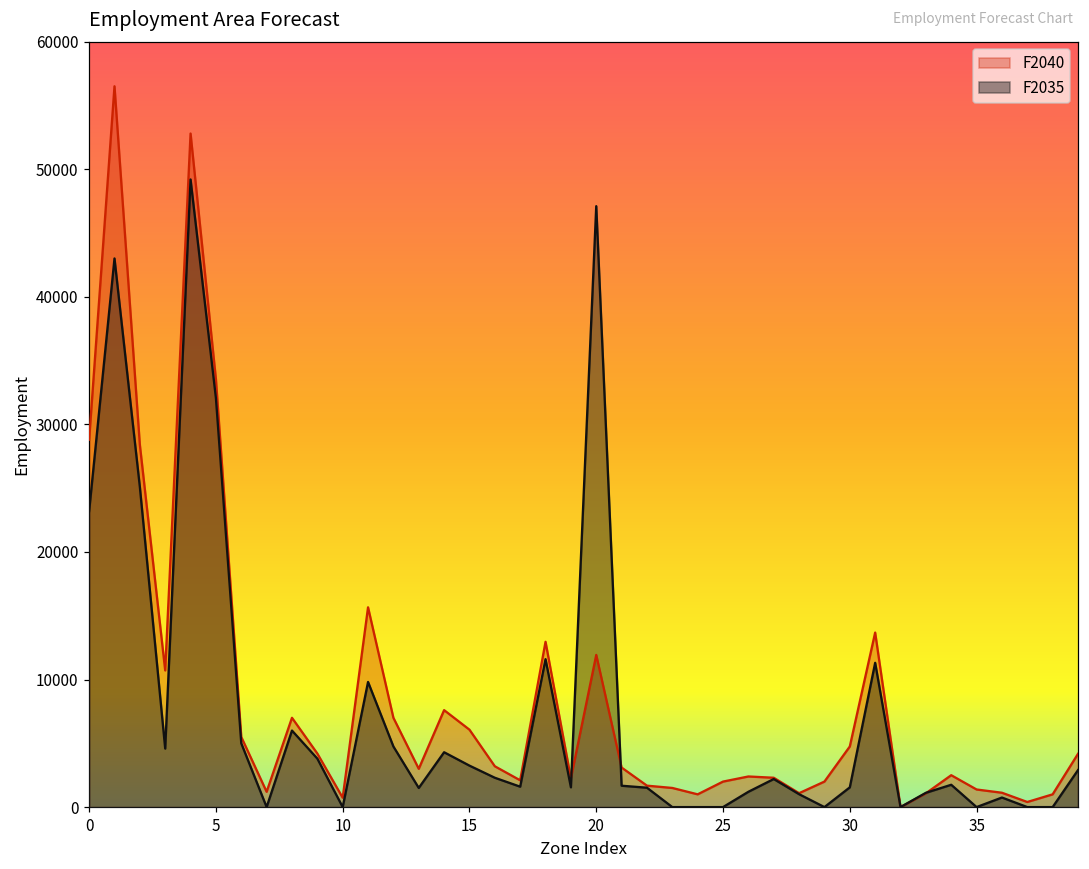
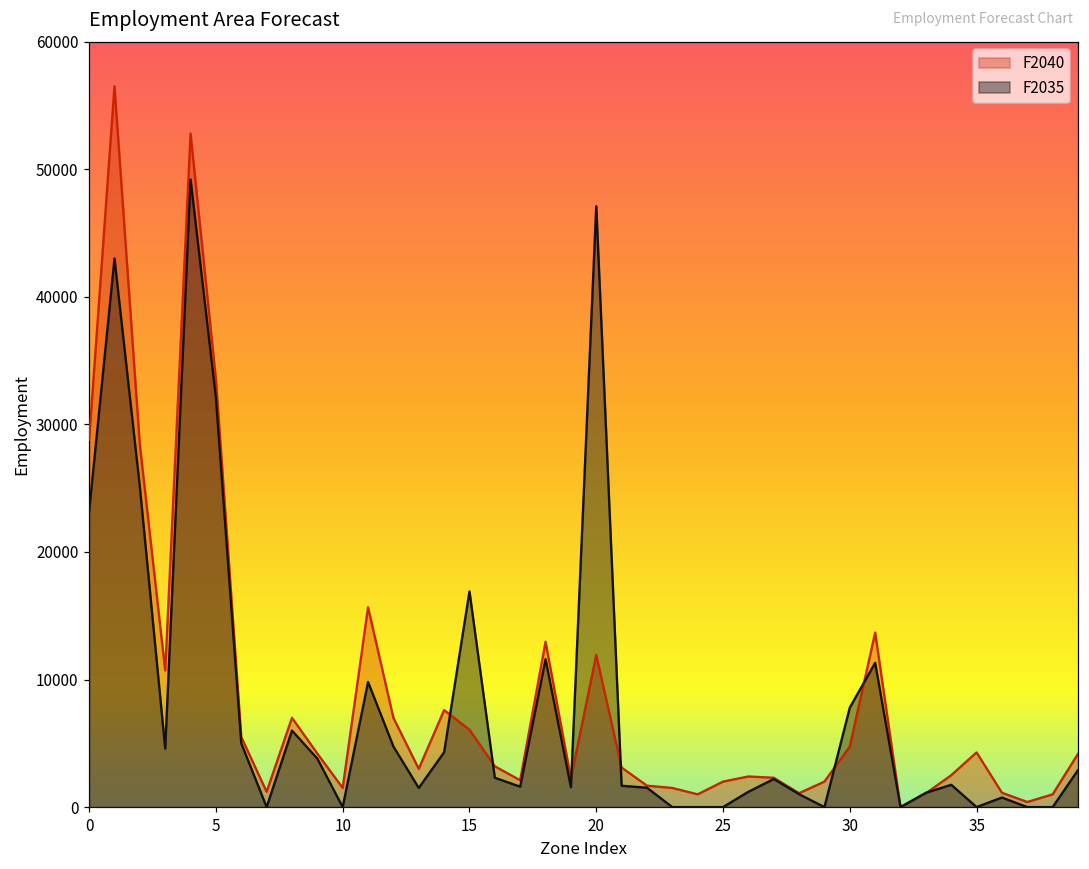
  {
    "F2040": {
      "0": 28800,
      "5": 33600,
-     "10": 700,
+     "10": 1500,
      "15": 6100,
      "20": 11900,
      "25": 2000,
      "30": 4800,
-     "35": 1400
+     "35": 4300
    },
    "F2035": {
      "0": 23200,
      "5": 32100,
      "10": 0,
-     "15": 3300,
+     "15": 16900,
      "20": 47100,
      "25": 0,
-     "30": 1500,
+     "30": 7800,
      "35": 0
    }
  }
